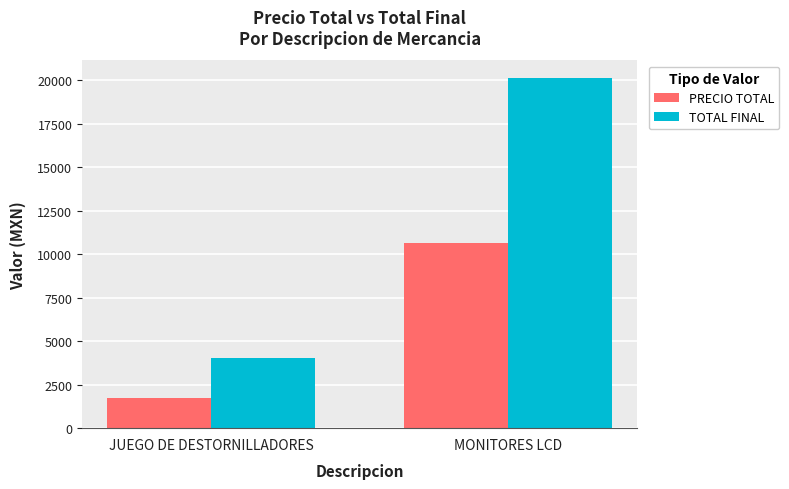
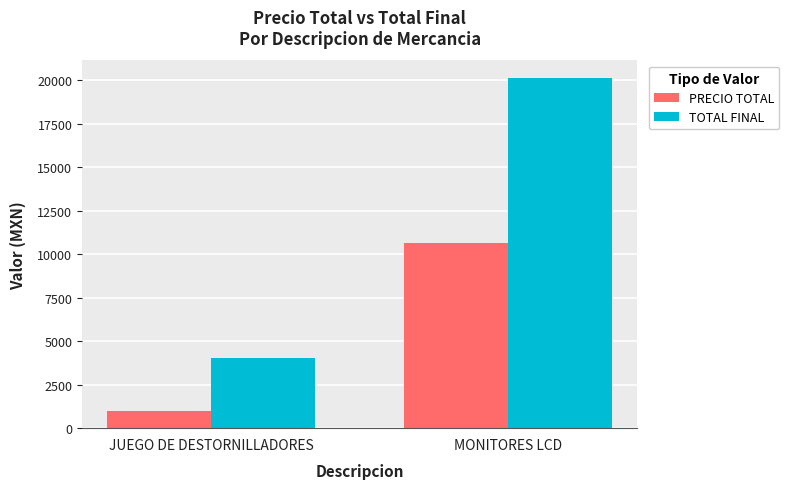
  {
    "PRECIO TOTAL": {
-     "JUEGO DE DESTORNILLADORES": 1700,
+     "JUEGO DE DESTORNILLADORES": 1000,
      "MONITORES LCD": 10700
    },
    "TOTAL FINAL": {
      "JUEGO DE DESTORNILLADORES": 4000,
      "MONITORES LCD": 20100
    }
  }
